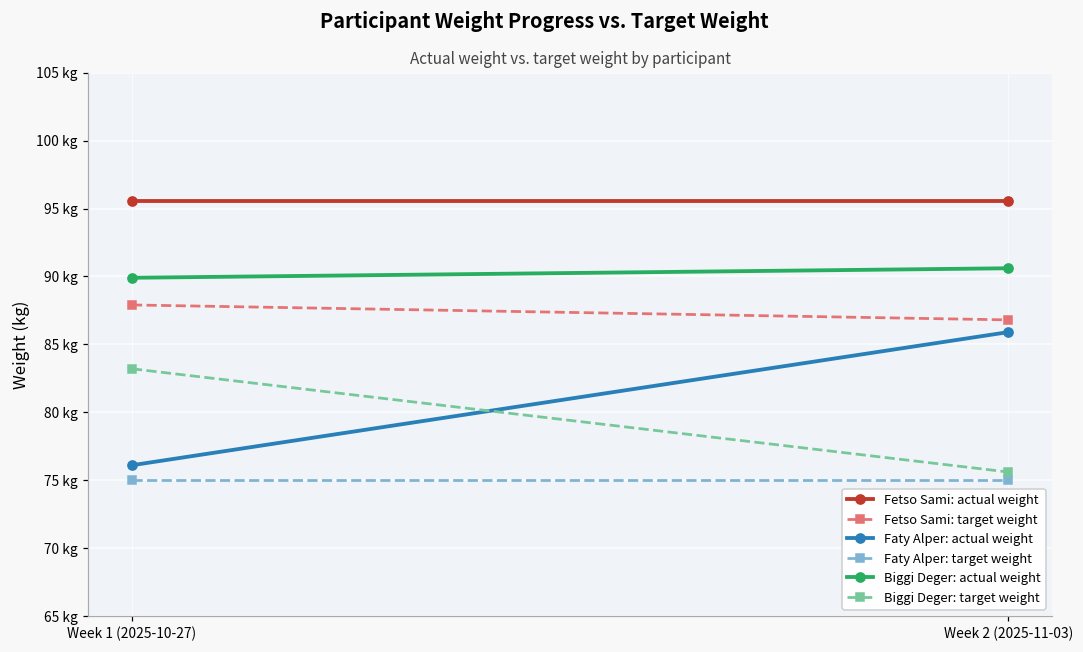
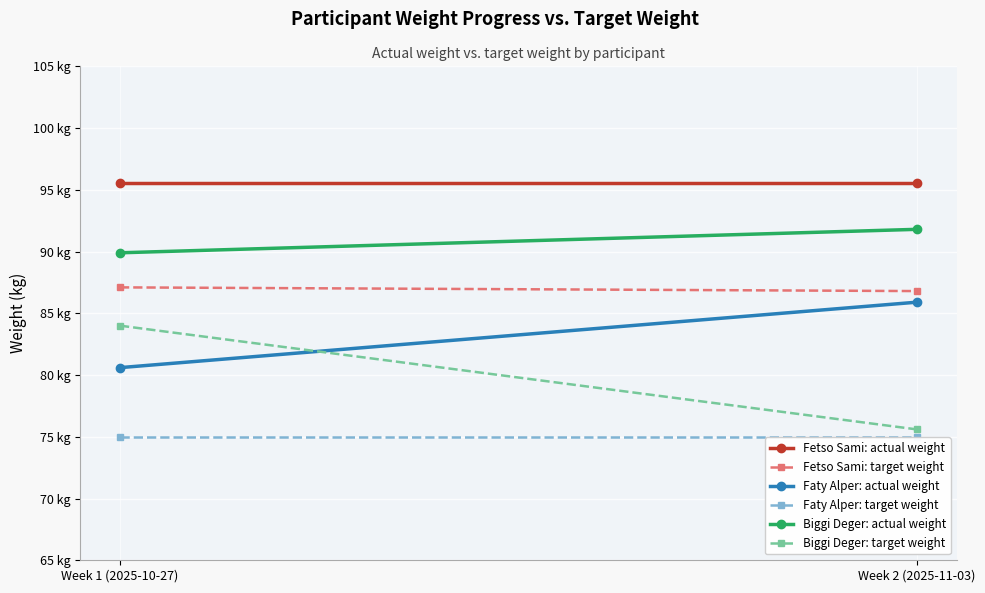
  {
    "Fetso Sami: actual weight": {
      "Week 1 (2025-10-27)": "95.6 kg",
      "Week 2 (2025-11-03)": "95.6 kg"
    },
    "Fetso Sami: target weight": {
-     "Week 1 (2025-10-27)": "87.9 kg",
+     "Week 1 (2025-10-27)": "87.1 kg",
      "Week 2 (2025-11-03)": "86.8 kg"
    },
    "Faty Alper: actual weight": {
-     "Week 1 (2025-10-27)": "76.1 kg",
+     "Week 1 (2025-10-27)": "80.6 kg",
      "Week 2 (2025-11-03)": "85.9 kg"
    },
    "Faty Alper: target weight": {
      "Week 1 (2025-10-27)": "75.0 kg",
      "Week 2 (2025-11-03)": "75.0 kg"
    },
    "Biggi Deger: actual weight": {
      "Week 1 (2025-10-27)": "89.9 kg",
-     "Week 2 (2025-11-03)": "90.6 kg"
+     "Week 2 (2025-11-03)": "91.8 kg"
    },
    "Biggi Deger: target weight": {
-     "Week 1 (2025-10-27)": "83.2 kg",
+     "Week 1 (2025-10-27)": "84.0 kg",
      "Week 2 (2025-11-03)": "75.6 kg"
    }
  }
